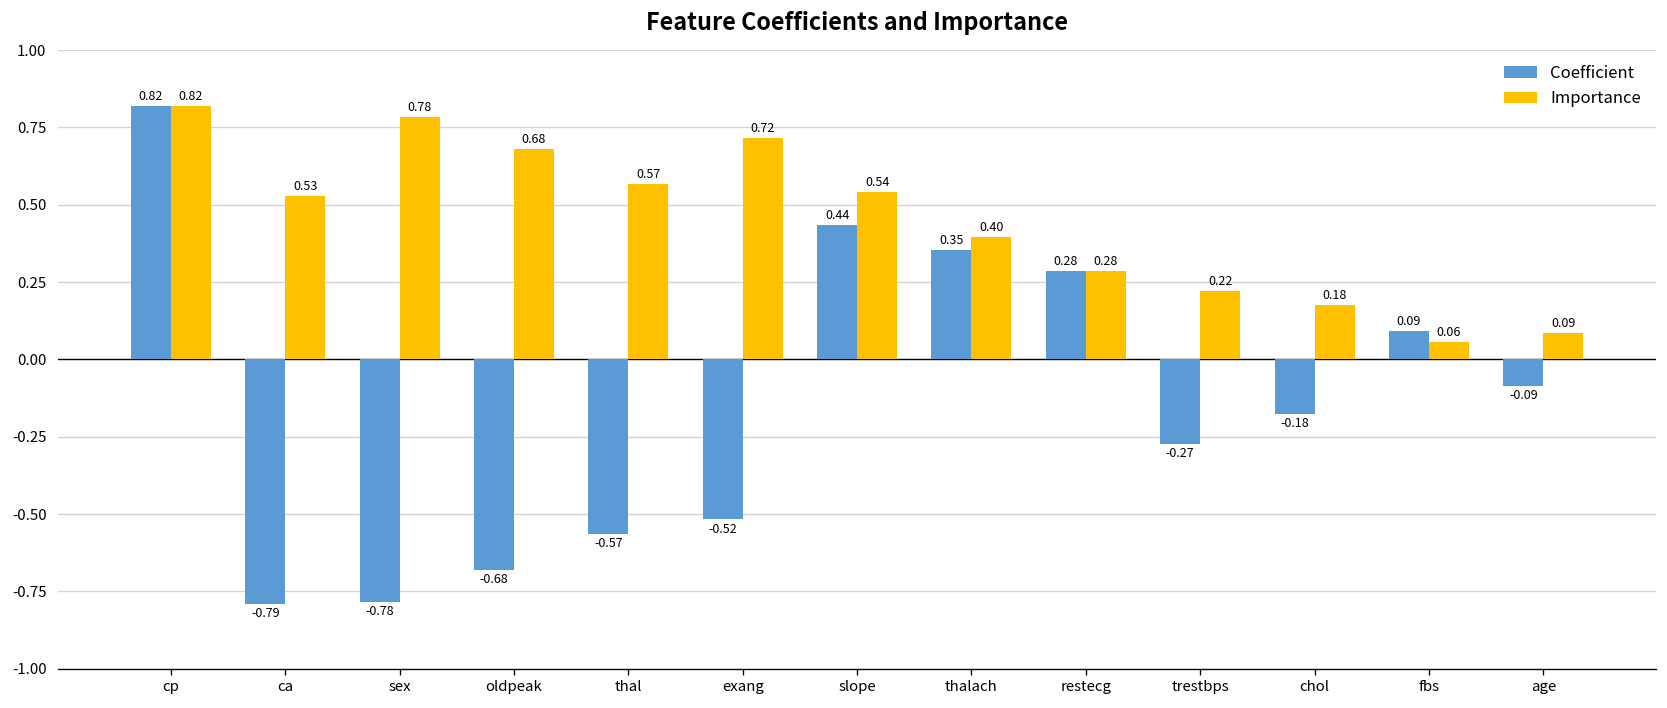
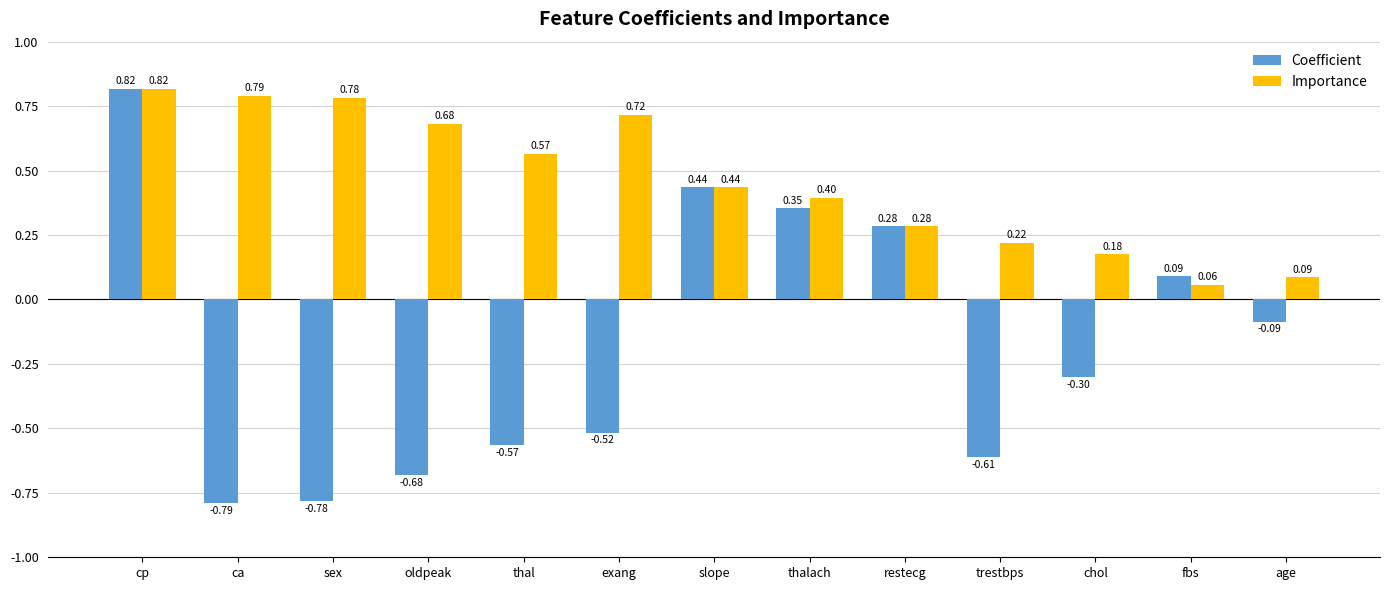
  {
    "Coefficient": {
      "cp": 0.82,
      "ca": -0.79,
      "sex": -0.78,
      "oldpeak": -0.68,
      "thal": -0.57,
      "exang": -0.52,
      "slope": 0.44,
      "thalach": 0.35,
      "restecg": 0.28,
-     "trestbps": -0.27,
-     "chol": -0.18,
+     "trestbps": -0.61,
+     "chol": -0.30,
      "fbs": 0.09,
      "age": -0.09
    },
    "Importance": {
      "cp": 0.82,
-     "ca": 0.53,
+     "ca": 0.79,
      "sex": 0.78,
      "oldpeak": 0.68,
      "thal": 0.57,
      "exang": 0.72,
-     "slope": 0.54,
+     "slope": 0.44,
      "thalach": 0.40,
      "restecg": 0.28,
      "trestbps": 0.22,
      "chol": 0.18,
      "fbs": 0.06,
      "age": 0.09
    }
  }
